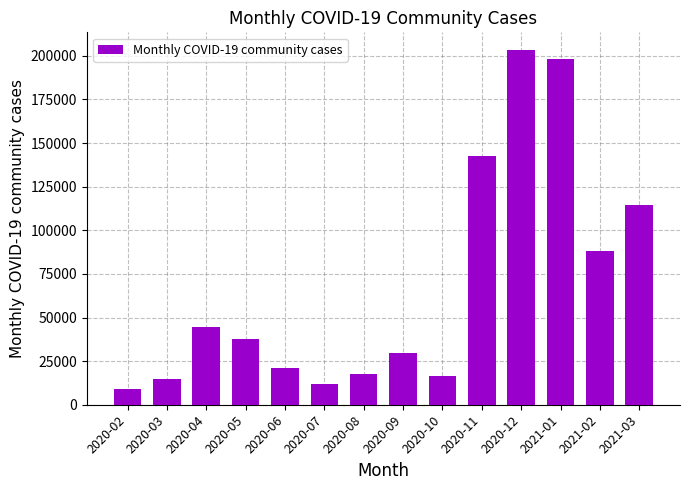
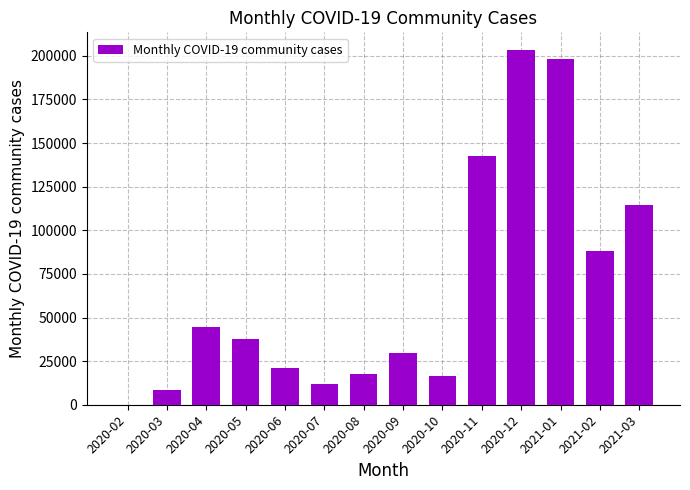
  {
-   "2020-02": 9000,
-   "2020-03": 15000,
+   "2020-02": 0,
+   "2020-03": 9000,
    "2020-04": 45000,
    "2020-05": 38000,
    "2020-06": 21000,
    "2020-07": 12000,
    "2020-08": 18000,
    "2020-09": 30000,
    "2020-10": 16000,
    "2020-11": 143000,
    "2020-12": 203000,
    "2021-01": 198000,
    "2021-02": 88000,
    "2021-03": 114000
  }
